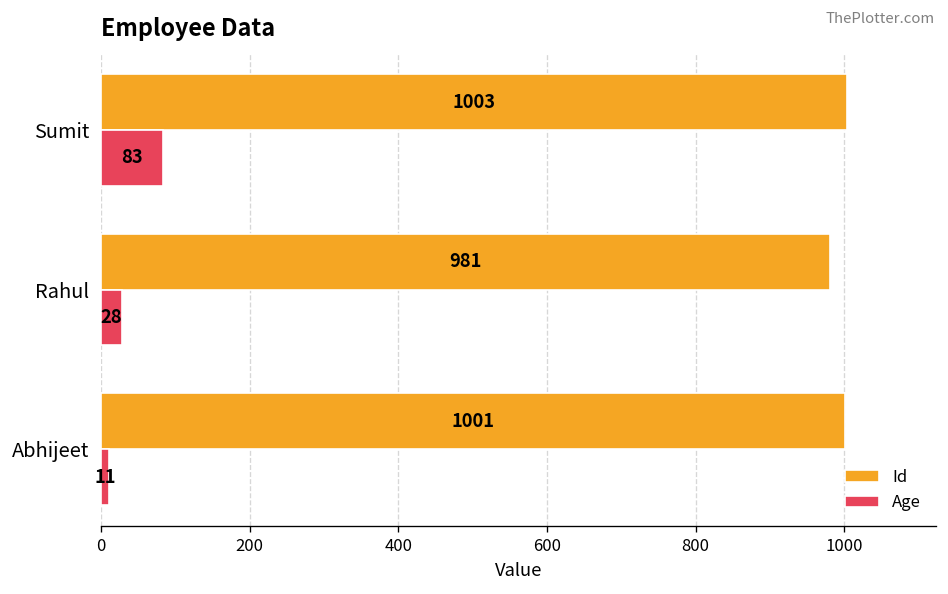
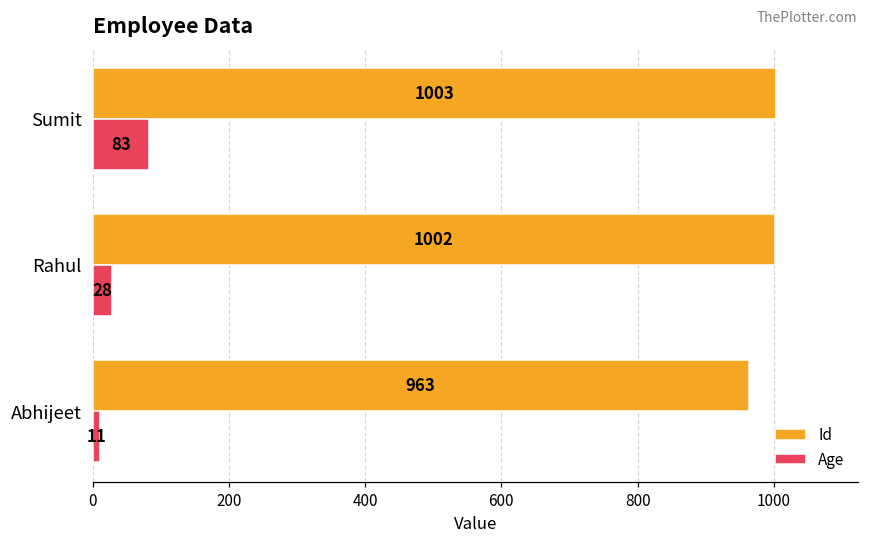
  {
    "Id": {
      "Sumit": 1003,
-     "Rahul": 981,
-     "Abhijeet": 1001
+     "Rahul": 1002,
+     "Abhijeet": 963
    },
    "Age": {
      "Sumit": 83,
      "Rahul": 28,
      "Abhijeet": 11
    }
  }
